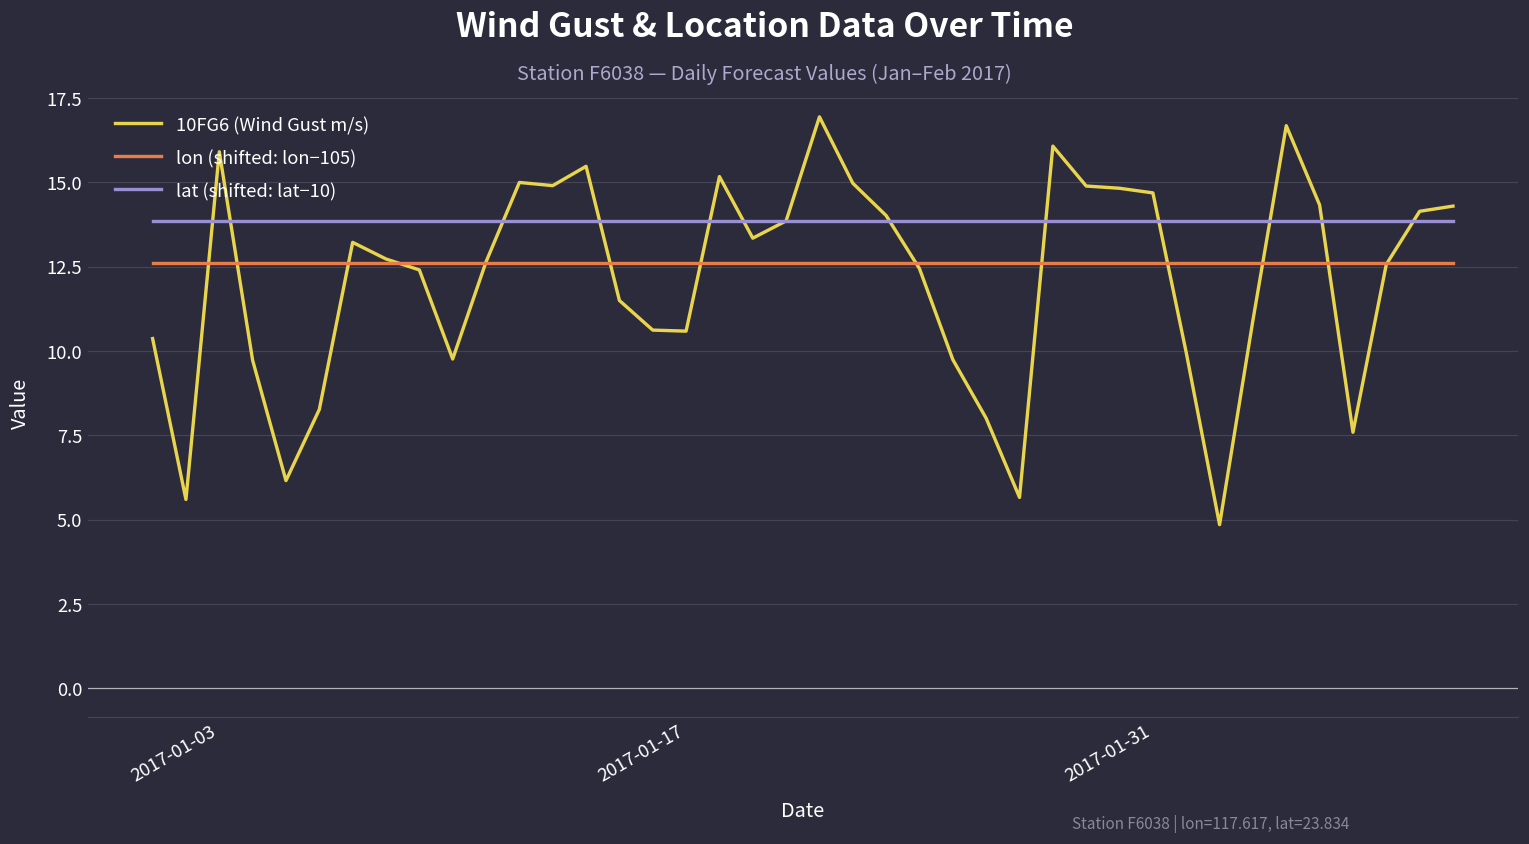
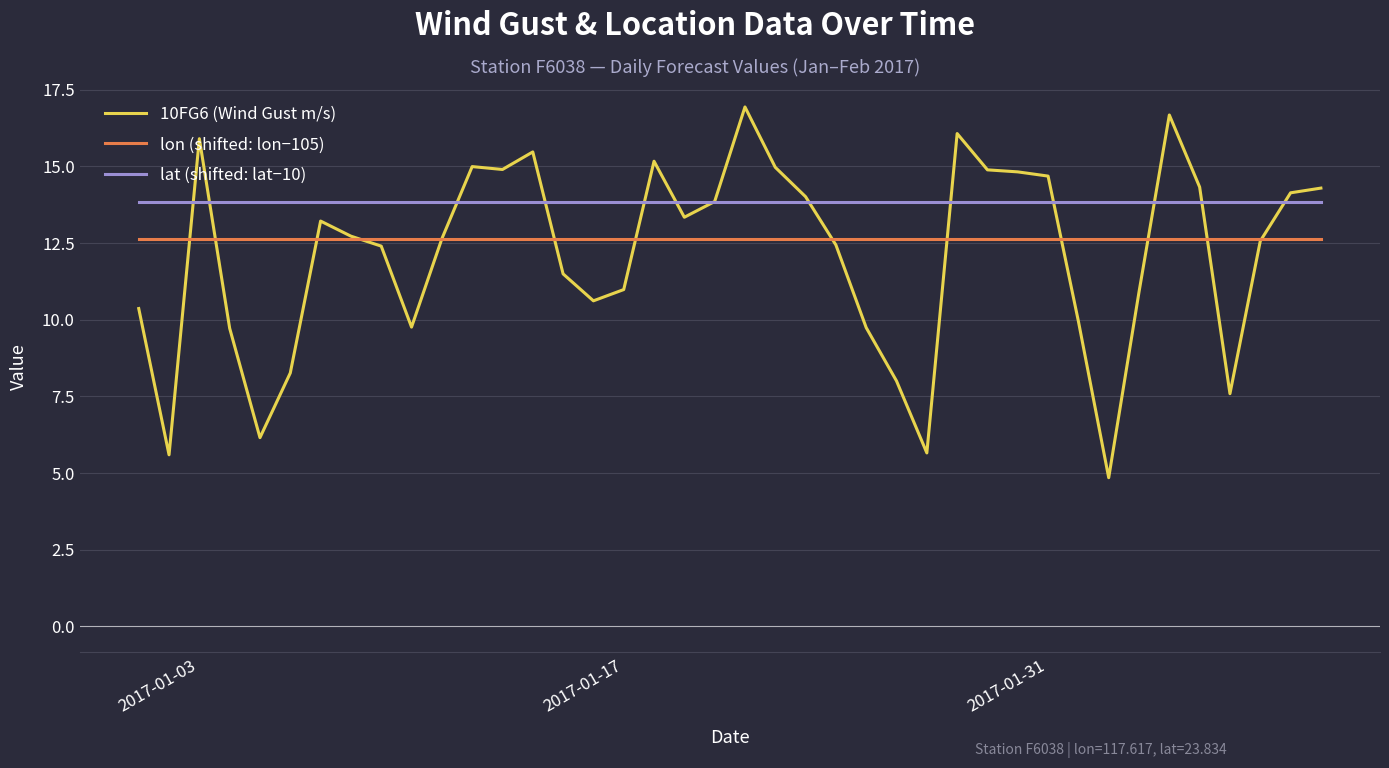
  {
    "10FG6 (Wind Gust m/s)": {
      "2017-01-03": 15.9,
-     "2017-01-17": 10.6,
+     "2017-01-17": 11.0,
      "2017-01-31": 14.7
    },
    "lon (shifted: lon−105)": {
      "2017-01-03": 12.6,
      "2017-01-17": 12.6,
      "2017-01-31": 12.6
    },
    "lat (shifted: lat−10)": {
      "2017-01-03": 13.8,
      "2017-01-17": 13.8,
      "2017-01-31": 13.8
    }
  }
